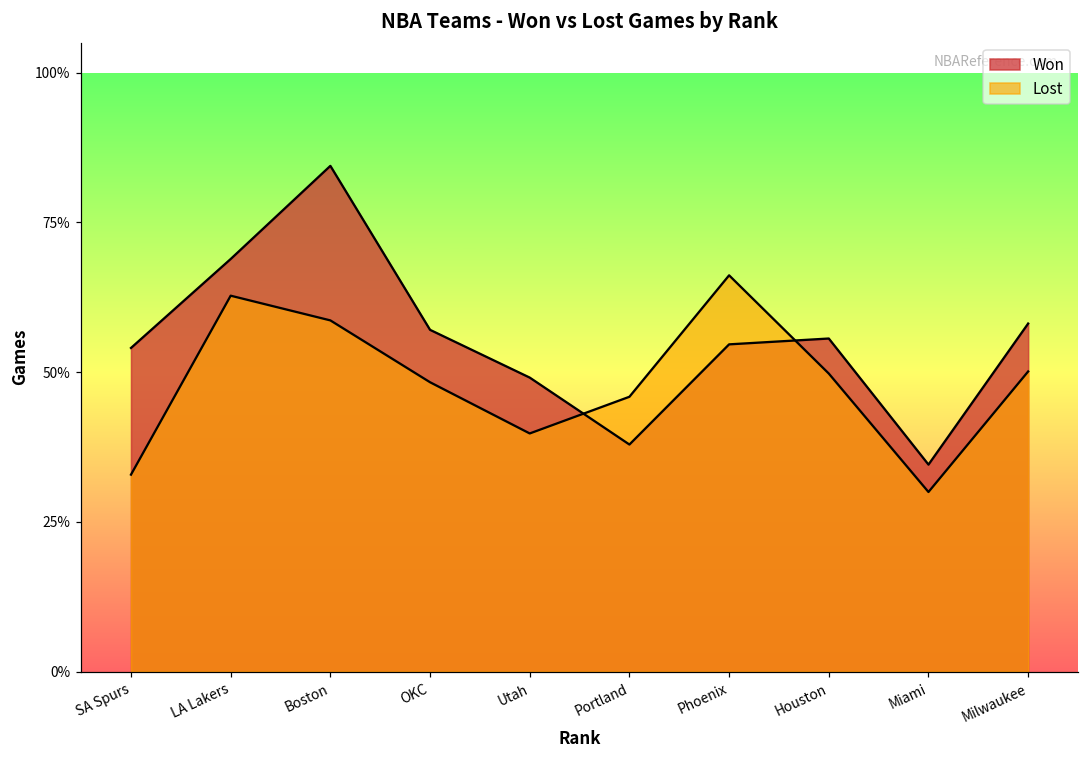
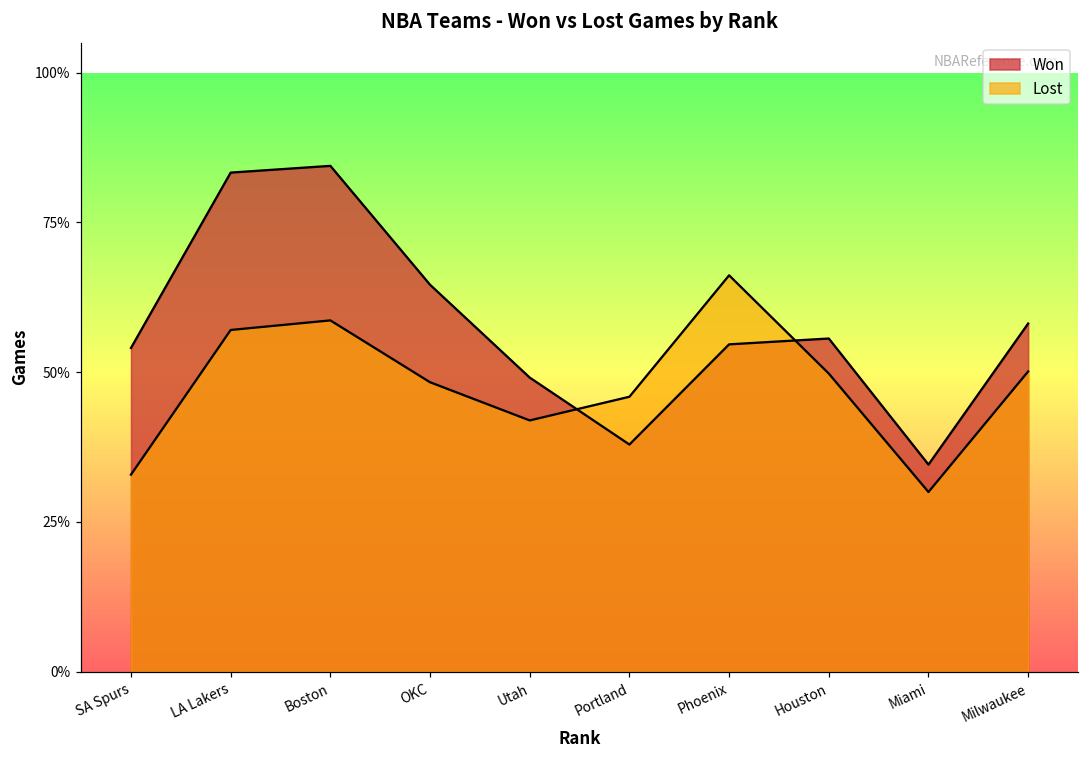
  {
    "Won": {
      "SA Spurs": "54%",
-     "LA Lakers": "69%",
+     "LA Lakers": "83%",
      "Boston": "84%",
-     "OKC": "57%",
+     "OKC": "65%",
      "Utah": "49%",
      "Portland": "38%",
      "Phoenix": "55%",
      "Houston": "56%",
      "Miami": "35%",
      "Milwaukee": "58%"
    },
    "Lost": {
      "SA Spurs": "33%",
-     "LA Lakers": "63%",
+     "LA Lakers": "57%",
      "Boston": "59%",
      "OKC": "48%",
-     "Utah": "40%",
+     "Utah": "42%",
      "Portland": "46%",
      "Phoenix": "66%",
      "Houston": "50%",
      "Miami": "30%",
      "Milwaukee": "50%"
    }
  }
